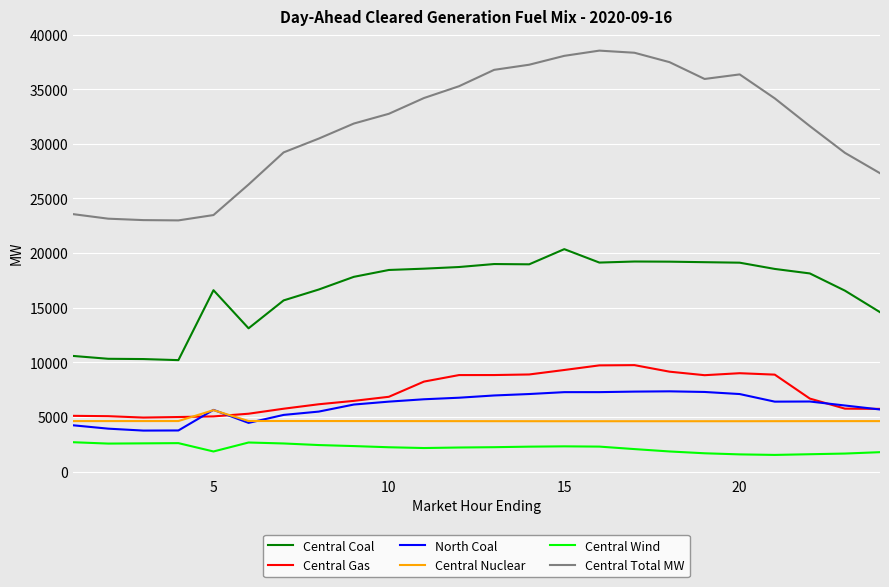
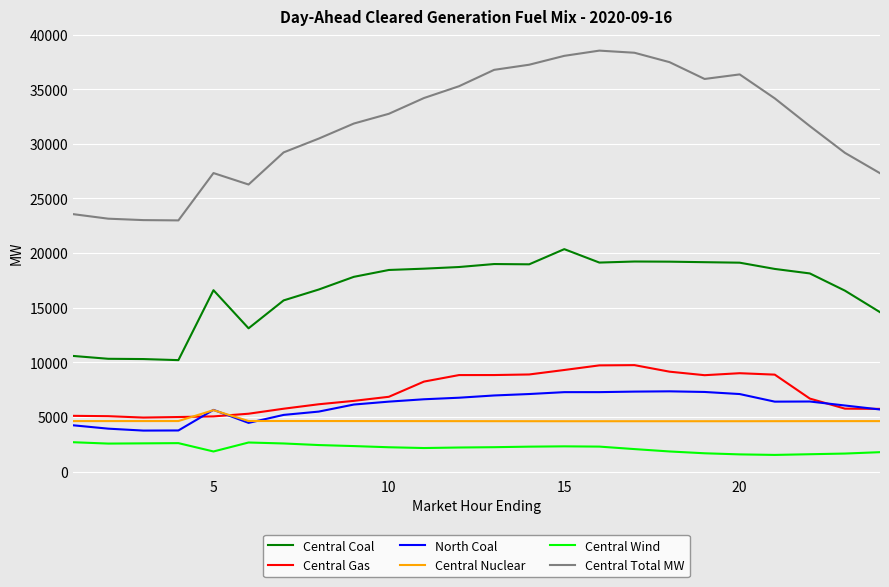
  {
    "Central Coal": {
      "5": 16600,
      "10": 18500,
      "15": 20400,
      "20": 19100
    },
    "Central Gas": {
      "5": 5000,
      "10": 6800,
      "15": 9300,
      "20": 9000
    },
    "North Coal": {
      "10": 6400,
      "15": 7300,
      "20": 7100
    },
    "Central Nuclear": {
      "10": 4600,
      "15": 4600,
      "20": 4600
    },
    "Central Wind": {
      "5": 1800,
      "10": 2200,
      "15": 2300,
      "20": 1600
    },
    "Central Total MW": {
-     "5": 23500,
+     "5": 27300,
      "10": 32800,
      "15": 38100,
      "20": 36400
    }
  }
